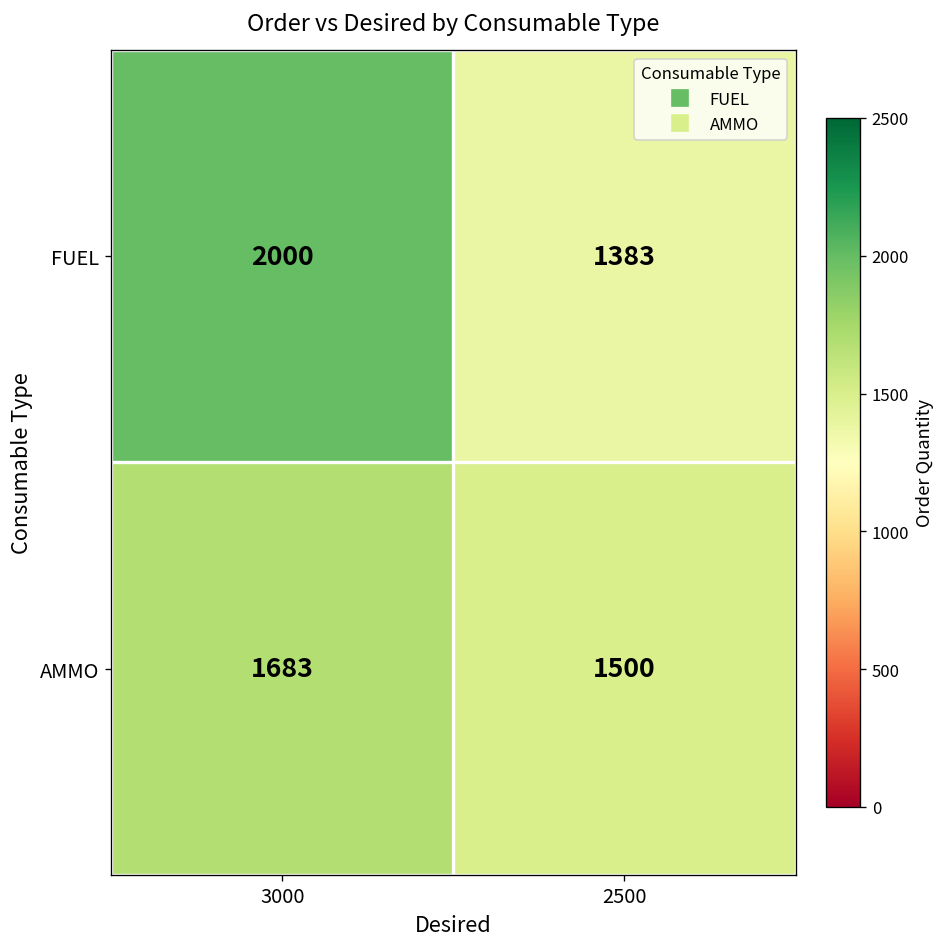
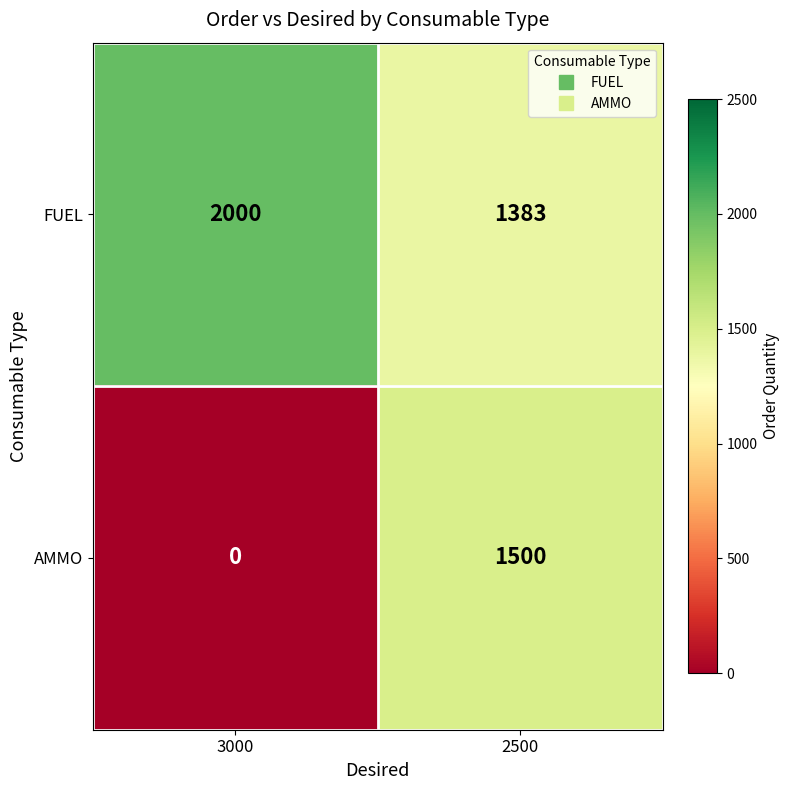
  {
    "FUEL": {
      "3000": 2000,
      "2500": 1383
    },
    "AMMO": {
-     "3000": 1683,
+     "3000": 0,
      "2500": 1500
    }
  }
